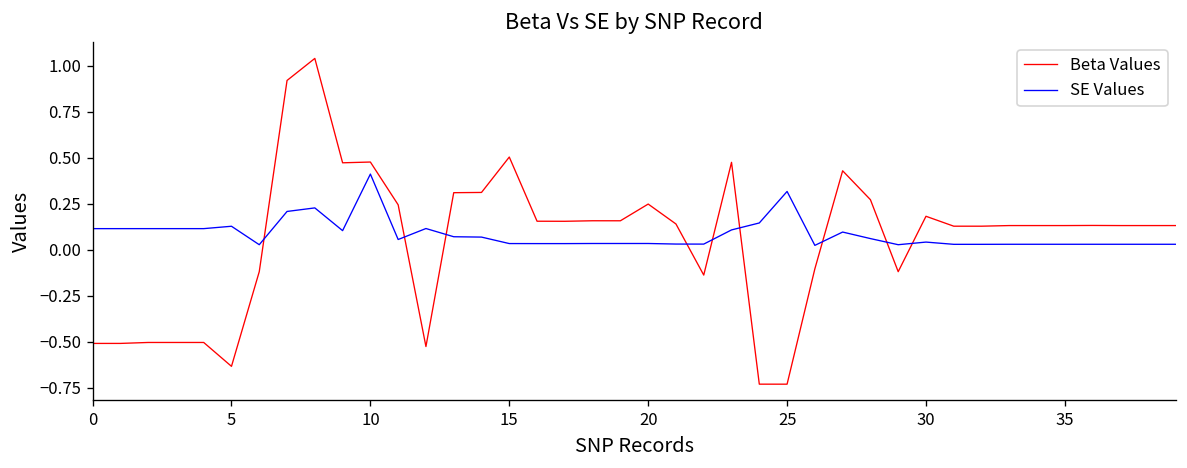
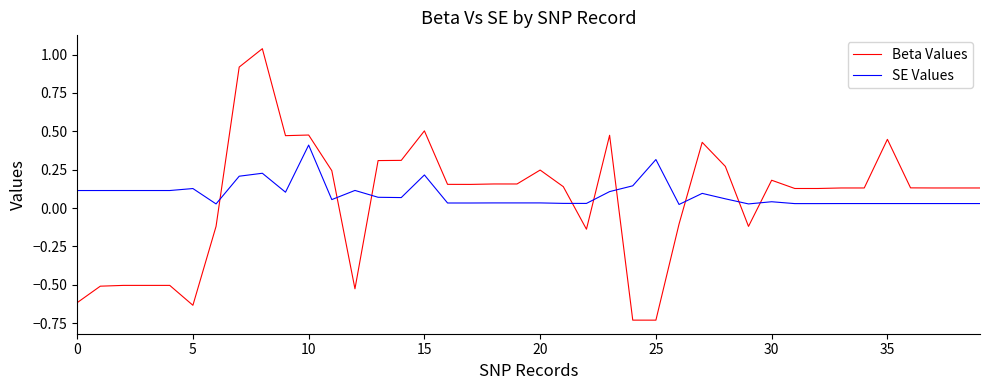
  {
    "Beta Values": {
-     "0": -0.51,
+     "0": -0.62,
      "5": -0.63,
      "10": 0.48,
      "15": 0.50,
      "20": 0.25,
      "25": -0.73,
      "30": 0.18,
-     "35": 0.13
+     "35": 0.45
    },
    "SE Values": {
      "0": 0.11,
      "5": 0.13,
      "10": 0.41,
-     "15": 0.03,
+     "15": 0.22,
      "20": 0.03,
      "25": 0.32,
      "30": 0.04,
      "35": 0.03
    }
  }
